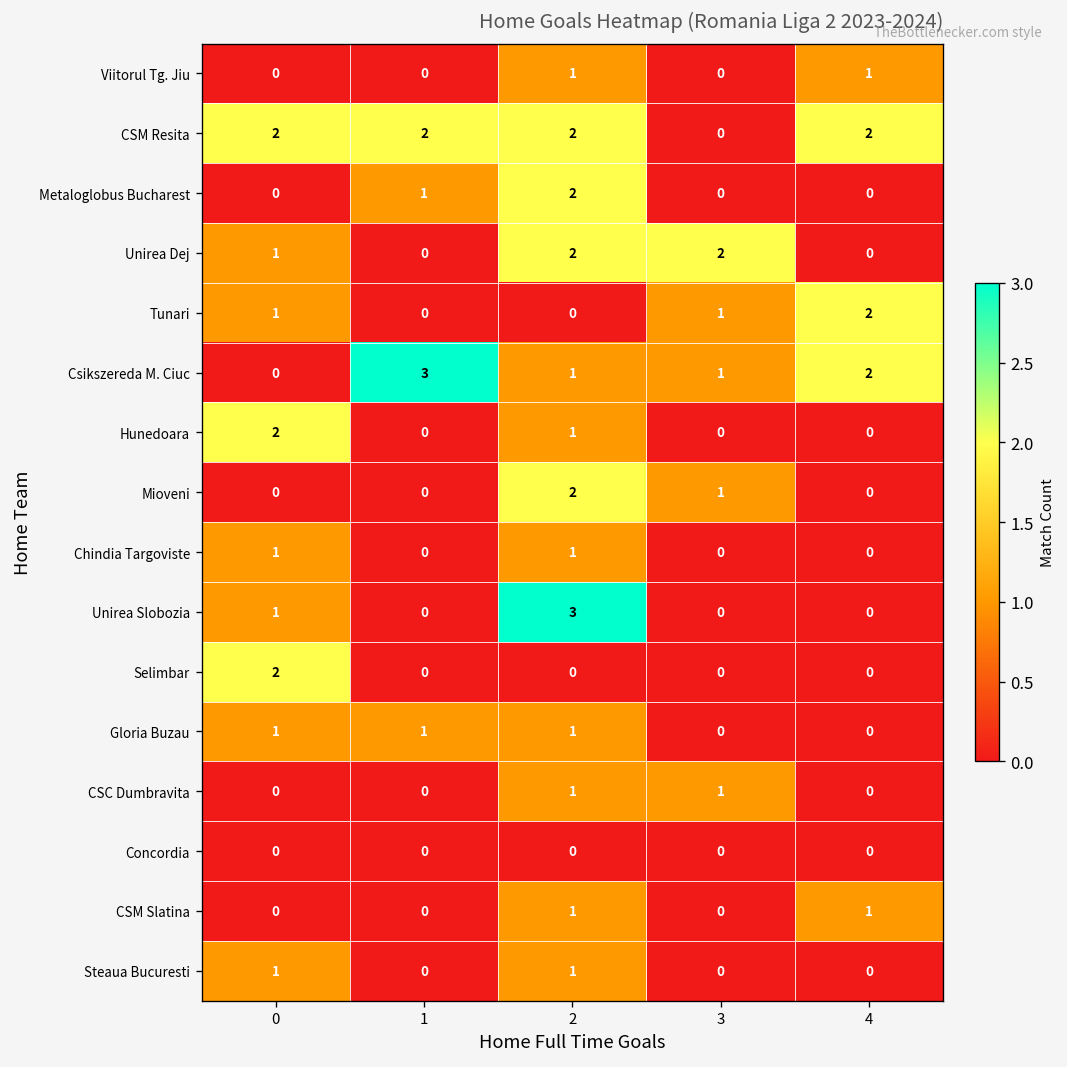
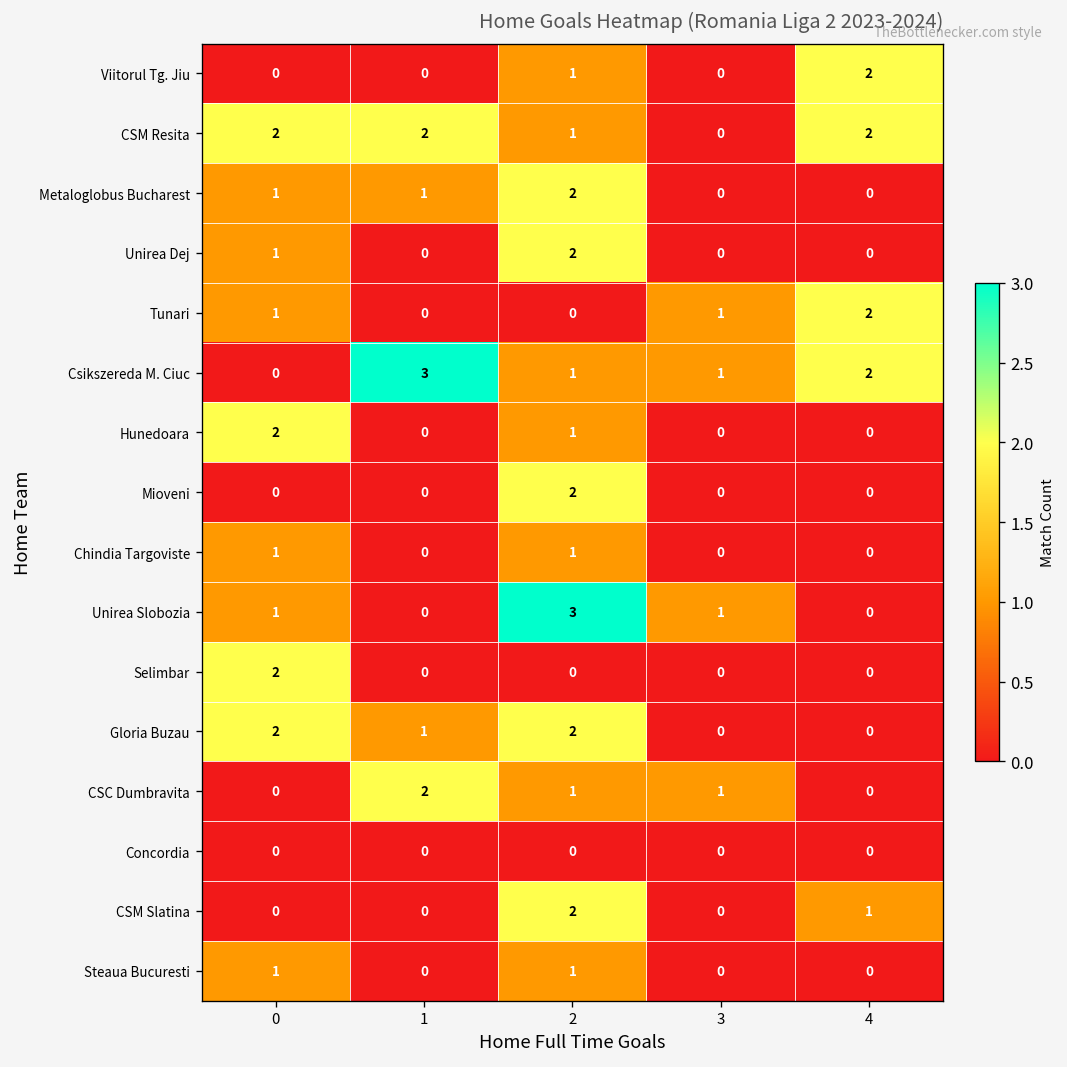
  {
    "Viitorul Tg. Jiu": {
      "0": 0,
      "1": 0,
      "2": 1,
      "3": 0,
-     "4": 1
+     "4": 2
    },
    "CSM Resita": {
      "0": 2,
      "1": 2,
-     "2": 2,
+     "2": 1,
      "3": 0,
      "4": 2
    },
    "Metaloglobus Bucharest": {
-     "0": 0,
+     "0": 1,
      "1": 1,
      "2": 2,
      "3": 0,
      "4": 0
    },
    "Unirea Dej": {
      "0": 1,
      "1": 0,
      "2": 2,
-     "3": 2,
+     "3": 0,
      "4": 0
    },
    "Tunari": {
      "0": 1,
      "1": 0,
      "2": 0,
      "3": 1,
      "4": 2
    },
    "Csikszereda M. Ciuc": {
      "0": 0,
      "1": 3,
      "2": 1,
      "3": 1,
      "4": 2
    },
    "Hunedoara": {
      "0": 2,
      "1": 0,
      "2": 1,
      "3": 0,
      "4": 0
    },
    "Mioveni": {
      "0": 0,
      "1": 0,
      "2": 2,
-     "3": 1,
+     "3": 0,
      "4": 0
    },
    "Chindia Targoviste": {
      "0": 1,
      "1": 0,
      "2": 1,
      "3": 0,
      "4": 0
    },
    "Unirea Slobozia": {
      "0": 1,
      "1": 0,
      "2": 3,
-     "3": 0,
+     "3": 1,
      "4": 0
    },
    "Selimbar": {
      "0": 2,
      "1": 0,
      "2": 0,
      "3": 0,
      "4": 0
    },
    "Gloria Buzau": {
-     "0": 1,
+     "0": 2,
      "1": 1,
-     "2": 1,
+     "2": 2,
      "3": 0,
      "4": 0
    },
    "CSC Dumbravita": {
      "0": 0,
-     "1": 0,
+     "1": 2,
      "2": 1,
      "3": 1,
      "4": 0
    },
    "Concordia": {
      "0": 0,
      "1": 0,
      "2": 0,
      "3": 0,
      "4": 0
    },
    "CSM Slatina": {
      "0": 0,
      "1": 0,
-     "2": 1,
+     "2": 2,
      "3": 0,
      "4": 1
    },
    "Steaua Bucuresti": {
      "0": 1,
      "1": 0,
      "2": 1,
      "3": 0,
      "4": 0
    }
  }
